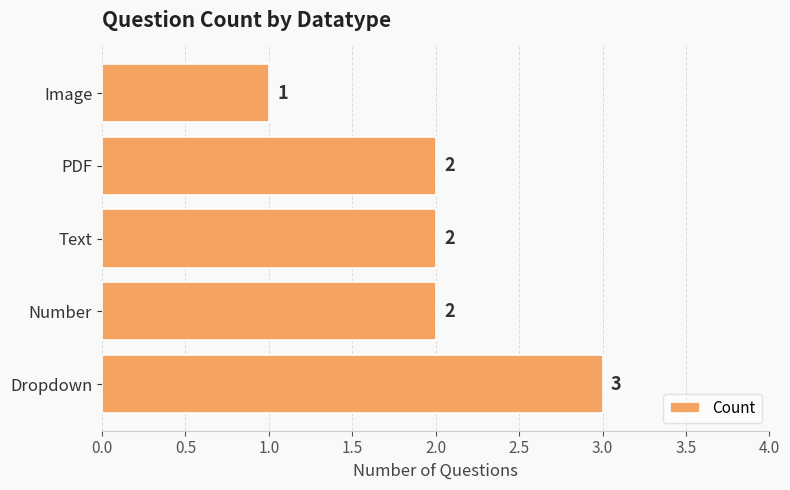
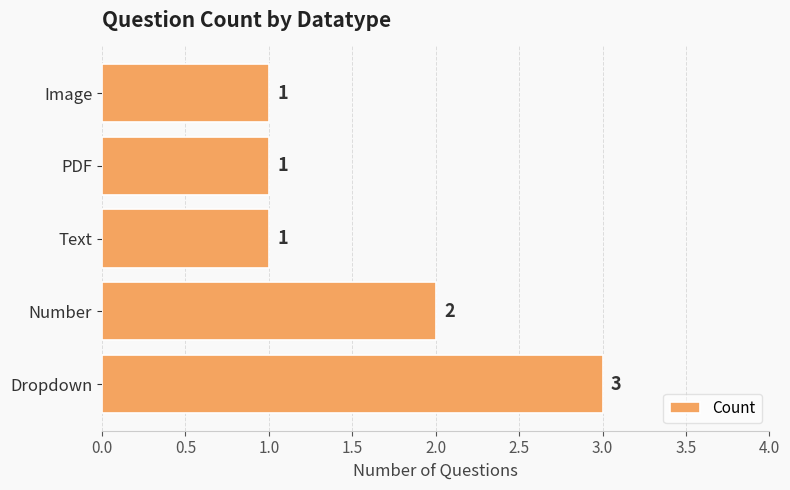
  {
    "Image": 1,
-   "PDF": 2,
-   "Text": 2,
+   "PDF": 1,
+   "Text": 1,
    "Number": 2,
    "Dropdown": 3
  }
